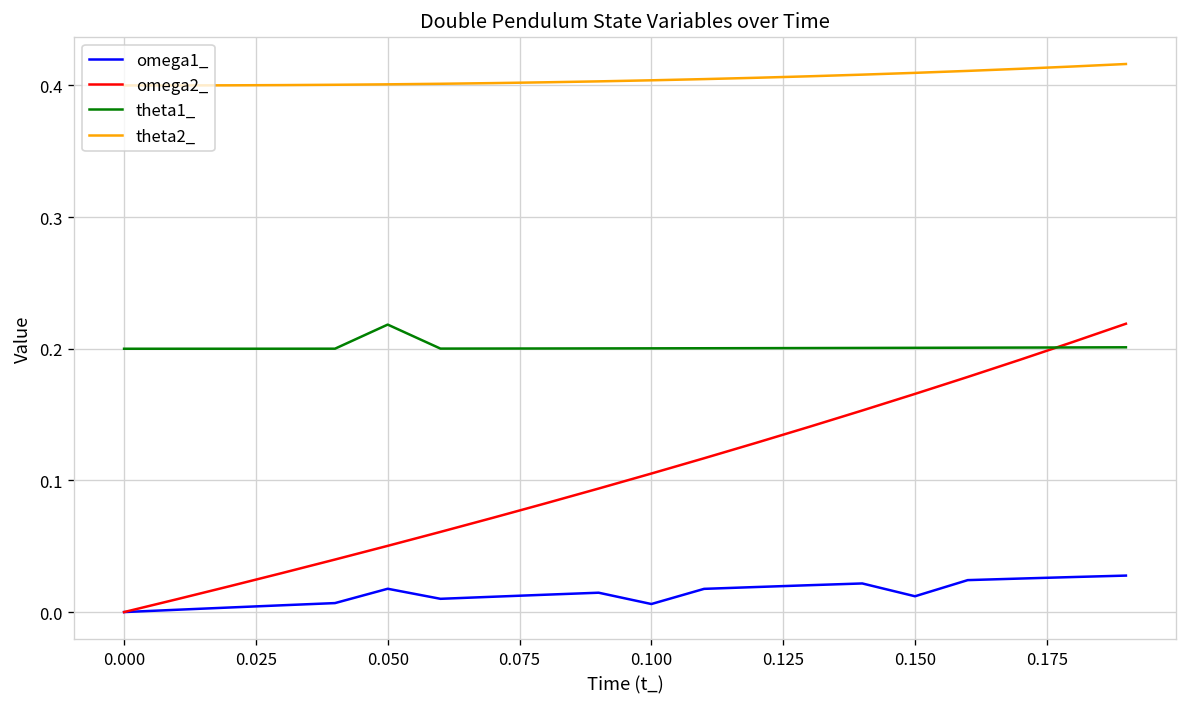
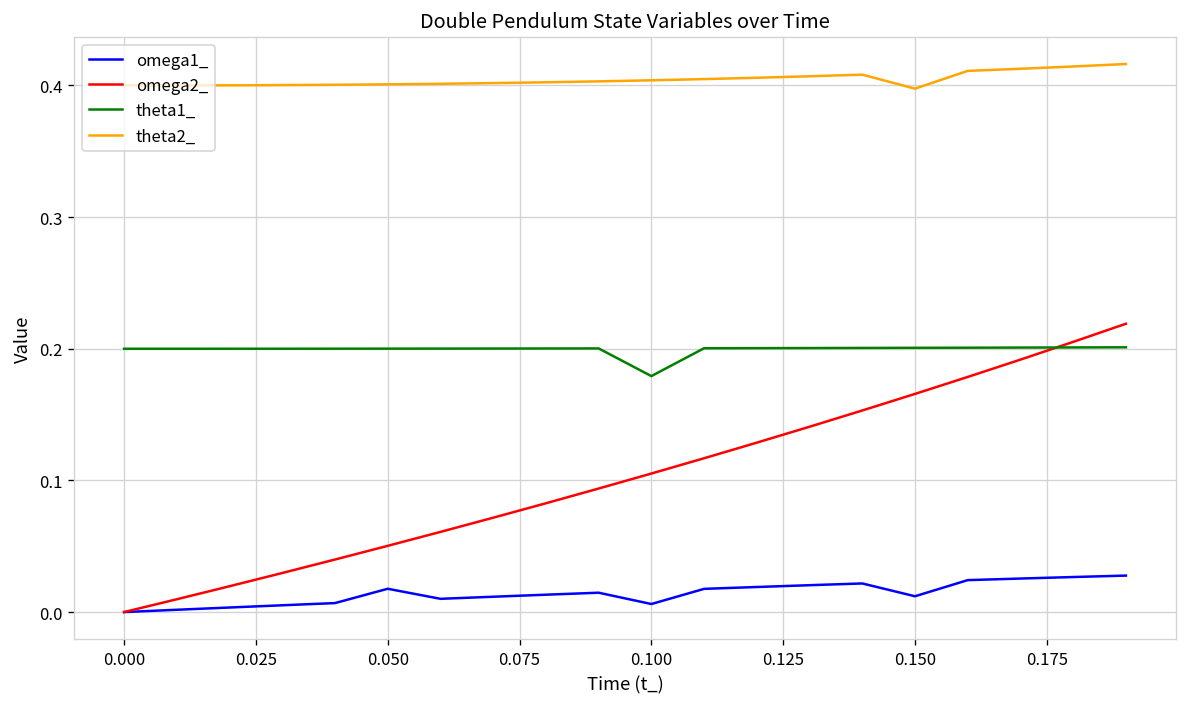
  {
    "omega1_": {
      "0.050": 0.018,
      "0.100": 0.006,
      "0.150": 0.012
    },
    "omega2_": {
      "0.050": 0.050,
      "0.100": 0.105,
      "0.150": 0.166
    },
    "theta1_": {
      "0.000": 0.200,
-     "0.050": 0.218,
-     "0.100": 0.200,
+     "0.050": 0.200,
+     "0.100": 0.179,
      "0.150": 0.201
    },
    "theta2_": {
      "0.050": 0.401,
      "0.100": 0.404,
-     "0.150": 0.410
+     "0.150": 0.398
    }
  }
